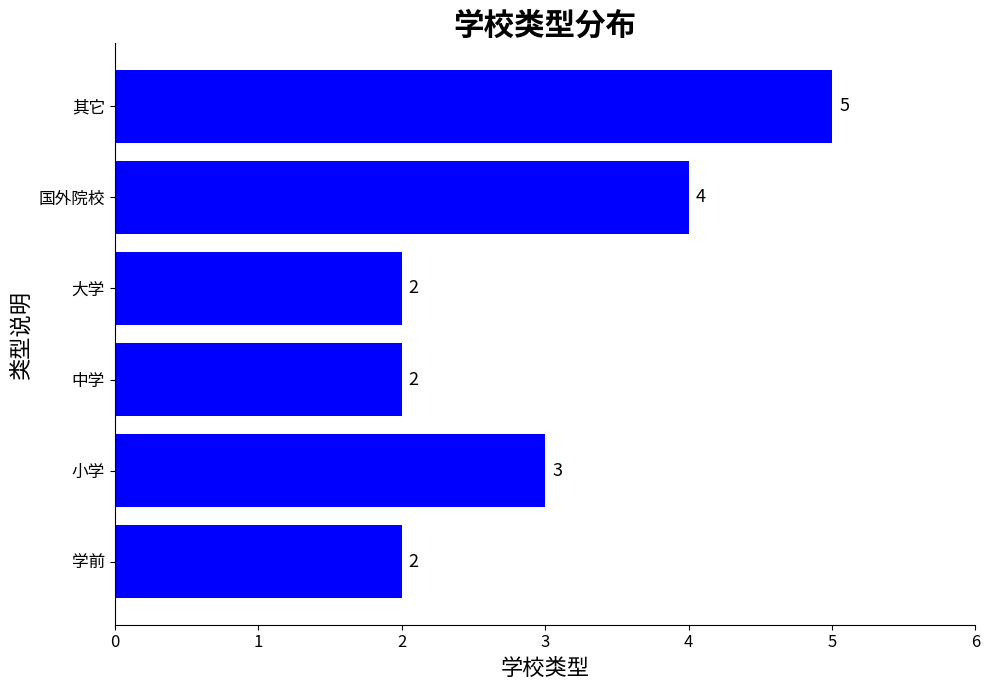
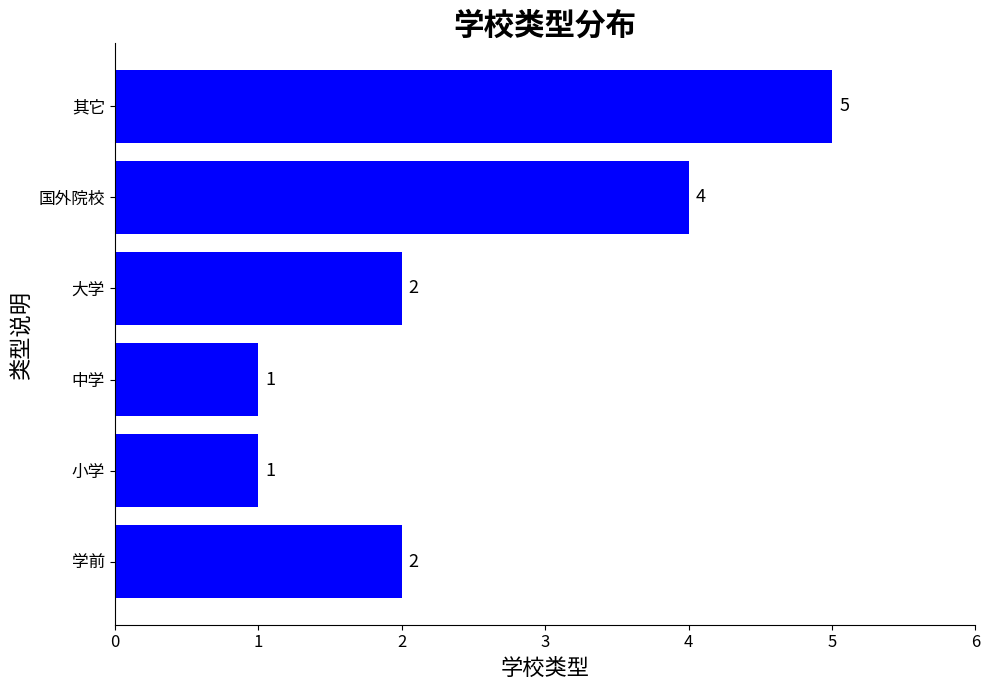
  {
    "其它": 5,
    "国外院校": 4,
    "大学": 2,
-   "中学": 2,
-   "小学": 3,
+   "中学": 1,
+   "小学": 1,
    "学前": 2
  }
